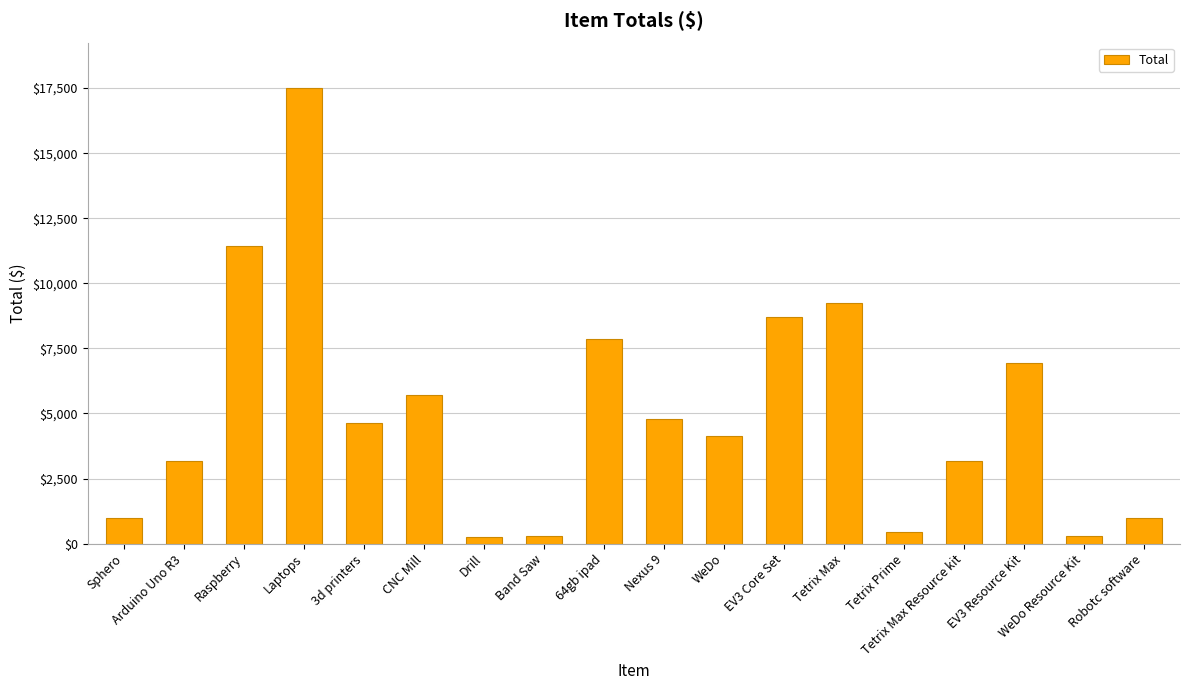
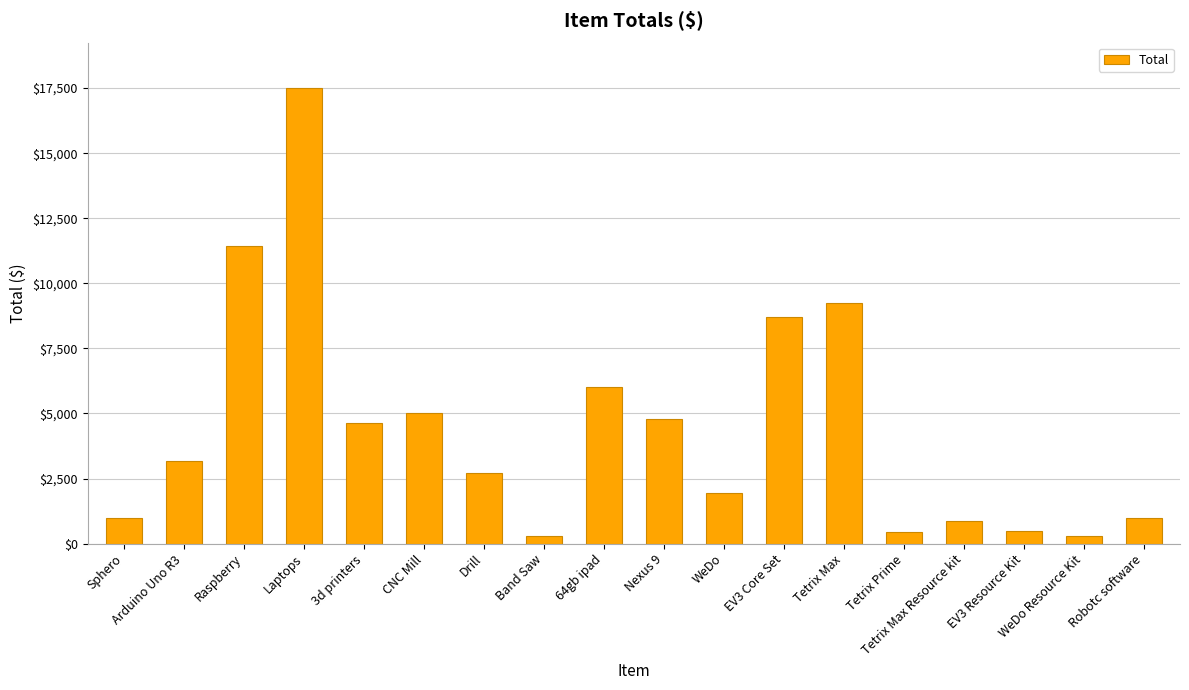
  {
    "Sphero": "$1,000",
    "Arduino Uno R3": "$3,200",
    "Raspberry": "$11,400",
    "Laptops": "$17,500",
    "3d printers": "$4,600",
-   "CNC Mill": "$5,700",
-   "Drill": "$300",
+   "CNC Mill": "$5,000",
+   "Drill": "$2,700",
    "Band Saw": "$300",
-   "64gb ipad": "$7,900",
+   "64gb ipad": "$6,000",
    "Nexus 9": "$4,800",
-   "WeDo": "$4,100",
+   "WeDo": "$2,000",
    "EV3 Core Set": "$8,700",
    "Tetrix Max": "$9,200",
    "Tetrix Prime": "$500",
-   "Tetrix Max Resource kit": "$3,200",
-   "EV3 Resource Kit": "$6,900",
+   "Tetrix Max Resource kit": "$900",
+   "EV3 Resource Kit": "$500",
    "WeDo Resource Kit": "$300",
    "Robotc software": "$1,000"
  }
